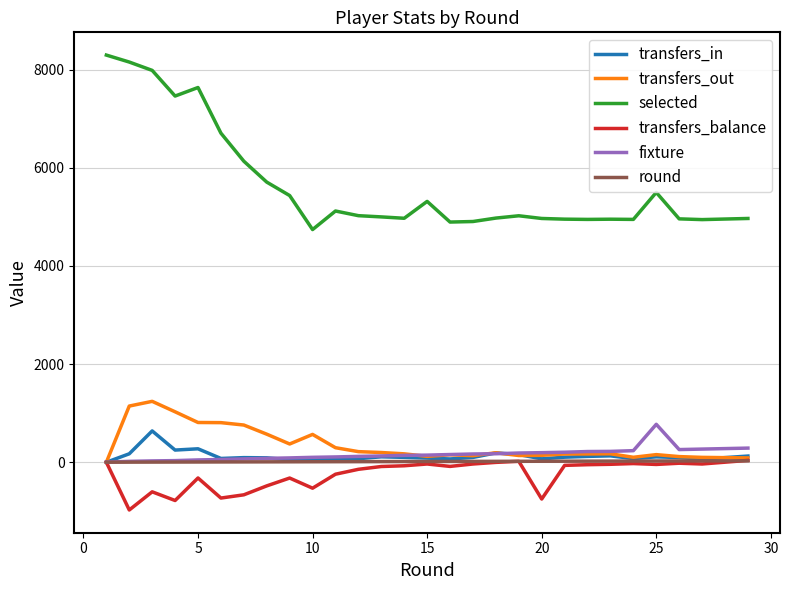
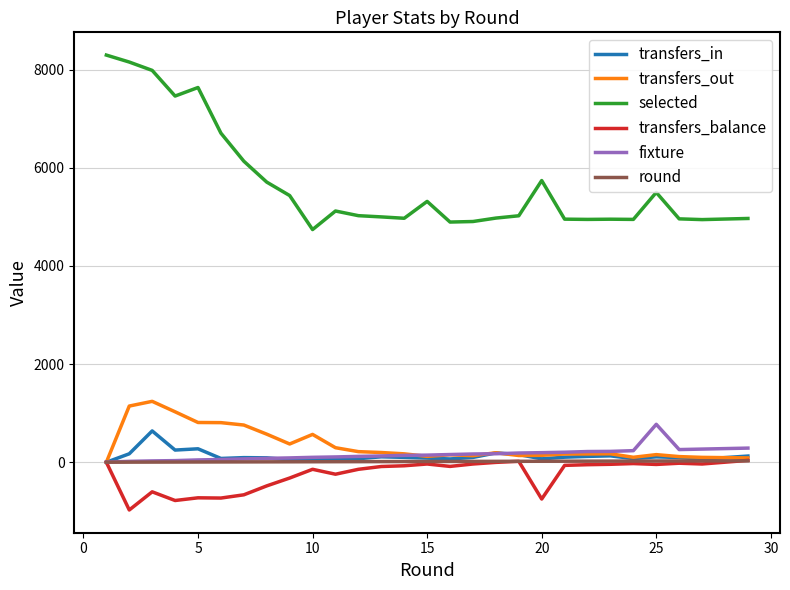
  {
    "transfers_in": {
      "5": 300
    },
    "transfers_out": {
      "5": 800,
      "10": 600,
      "20": 100
    },
    "selected": {
      "5": 7600,
      "10": 4700,
      "15": 5300,
-     "20": 5000
+     "20": 5700
    },
    "transfers_balance": {
-     "5": -300,
-     "10": -500,
+     "5": -700,
+     "10": -100,
      "20": -800,
      "25": 0
    },
    "fixture": {
      "20": 200,
      "25": 800
    },
    "round": {
      "25": 0
    }
  }
